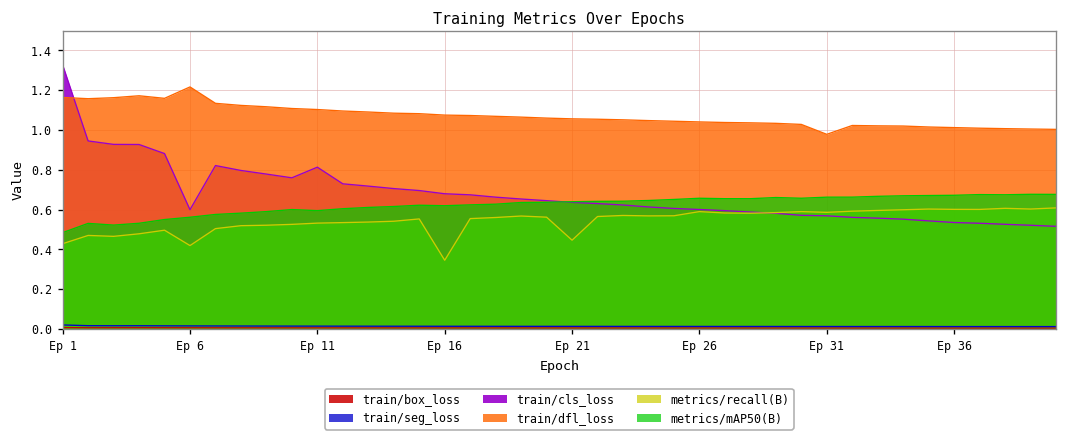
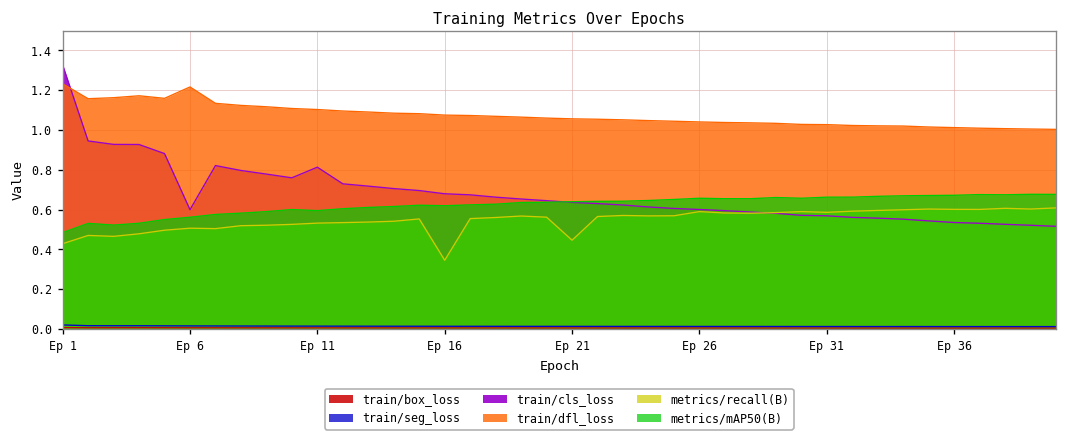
  {
    "train/cls_loss": {
      "Ep 1": 1.33,
      "Ep 6": 0.60,
      "Ep 11": 0.81,
      "Ep 16": 0.68,
      "Ep 31": 0.57,
      "Ep 36": 0.54
    },
    "train/dfl_loss": {
-     "Ep 1": 1.16,
+     "Ep 1": 1.23,
      "Ep 6": 1.22,
      "Ep 11": 1.10,
      "Ep 16": 1.08,
      "Ep 21": 1.06,
      "Ep 26": 1.04,
-     "Ep 31": 0.98,
+     "Ep 31": 1.03,
      "Ep 36": 1.01
    },
    "metrics/recall(B)": {
      "Ep 1": 0.43,
-     "Ep 6": 0.42,
+     "Ep 6": 0.51,
      "Ep 11": 0.53,
      "Ep 16": 0.35,
      "Ep 21": 0.45,
      "Ep 31": 0.59,
      "Ep 36": 0.60
    },
    "metrics/mAP50(B)": {
      "Ep 1": 0.48,
      "Ep 6": 0.56,
      "Ep 11": 0.60,
      "Ep 16": 0.62,
      "Ep 26": 0.66,
      "Ep 31": 0.66,
      "Ep 36": 0.67
    }
  }
